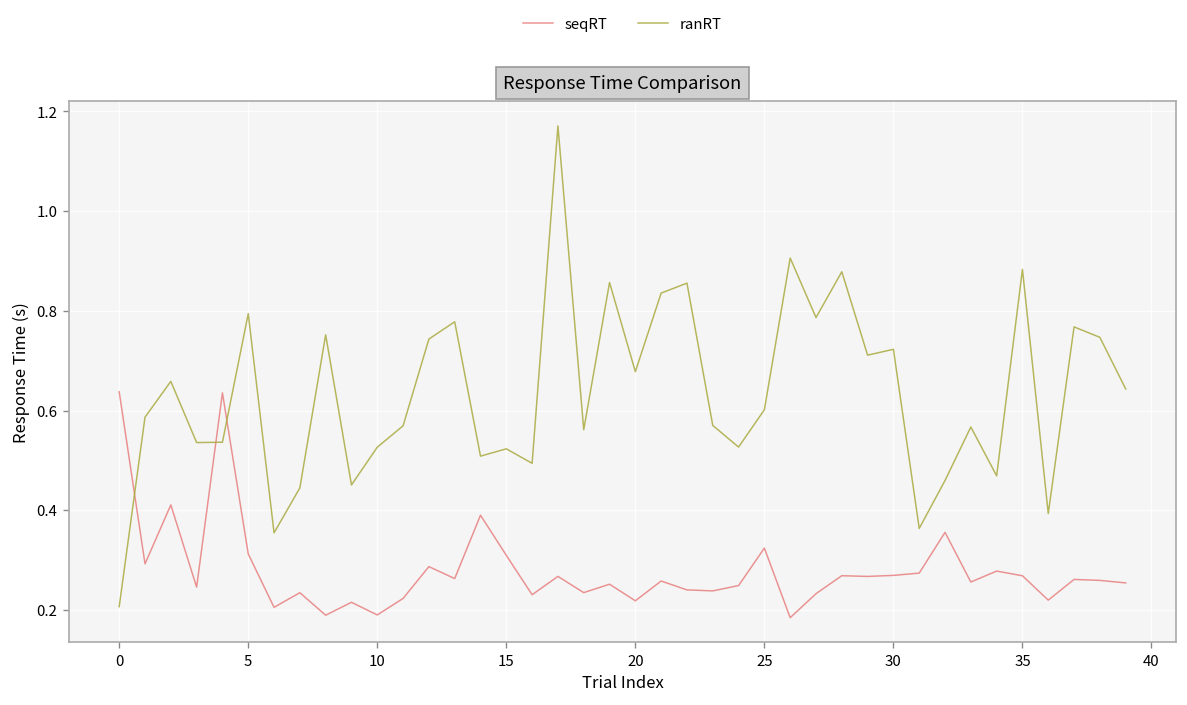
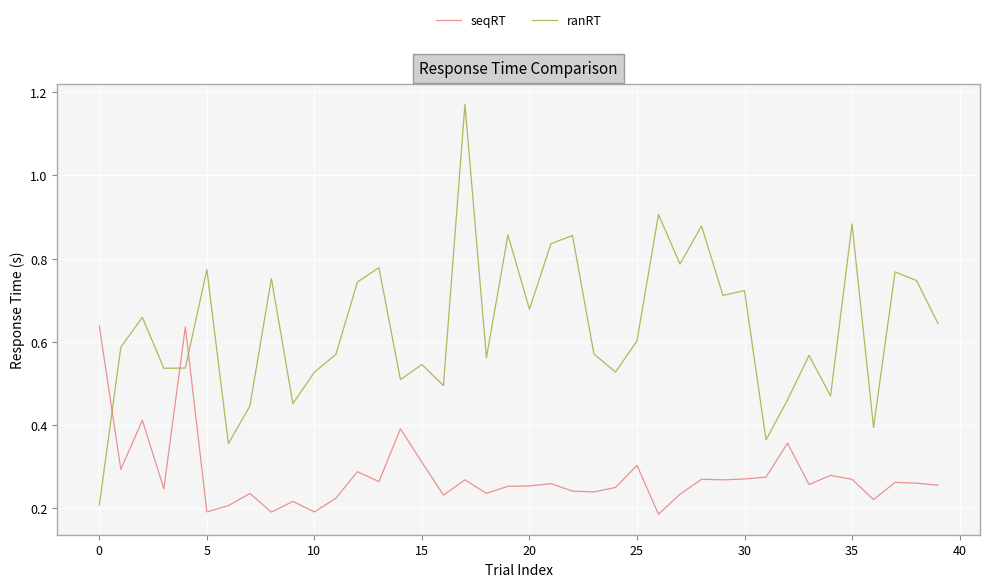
  {
    "seqRT": {
      "0": 0.64,
-     "5": 0.31,
+     "5": 0.19,
      "10": 0.19,
      "15": 0.31,
-     "20": 0.22,
-     "25": 0.32,
+     "20": 0.25,
+     "25": 0.30,
      "30": 0.27,
      "35": 0.27
    },
    "ranRT": {
      "0": 0.21,
-     "5": 0.79,
+     "5": 0.77,
      "10": 0.53,
-     "15": 0.52,
+     "15": 0.54,
      "20": 0.68,
      "25": 0.60,
      "30": 0.72,
      "35": 0.88
    }
  }
